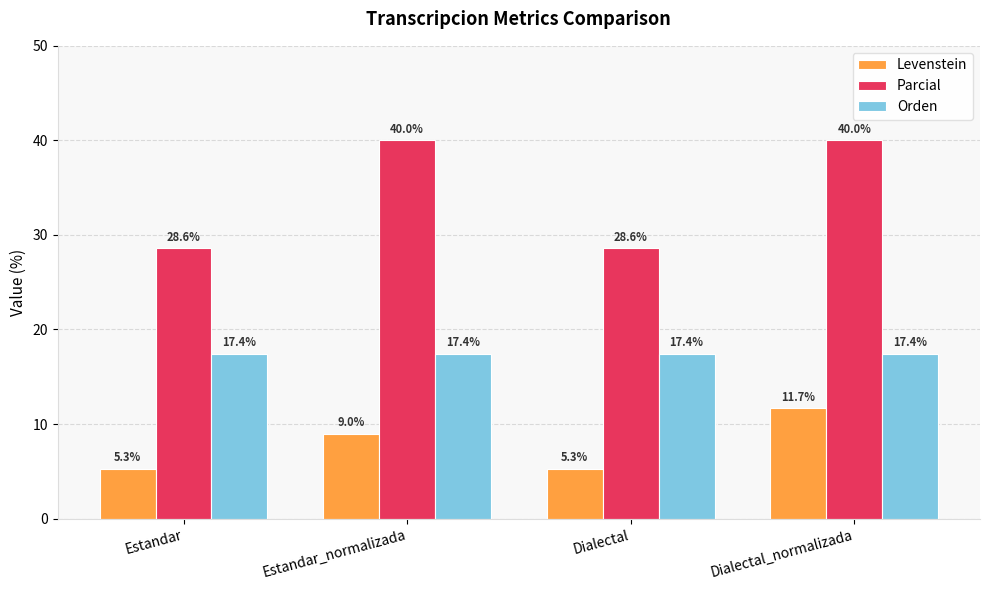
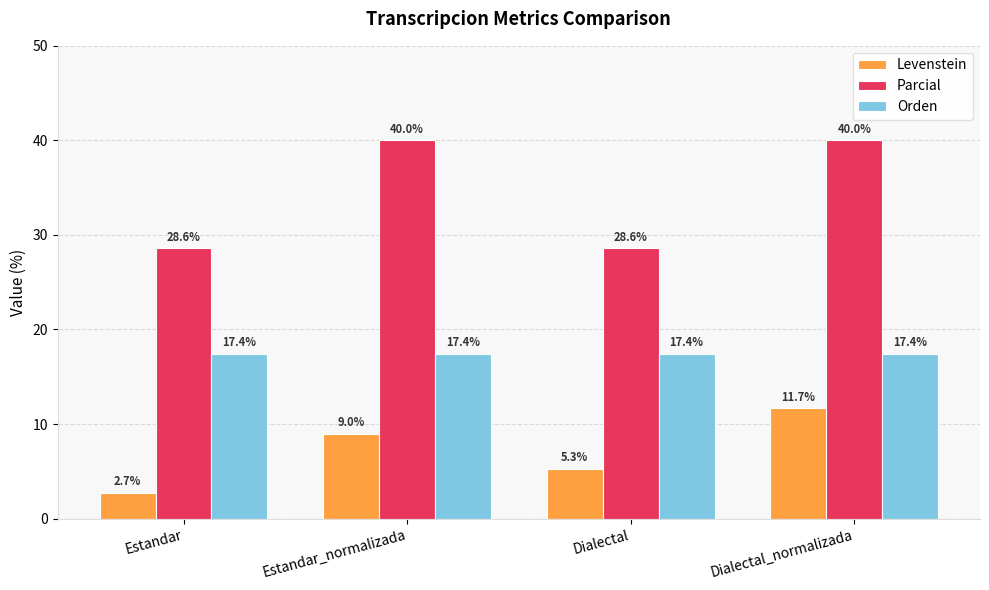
  {
    "Levenstein": {
-     "Estandar": "5.3%",
+     "Estandar": "2.7%",
      "Estandar_normalizada": "9.0%",
      "Dialectal": "5.3%",
      "Dialectal_normalizada": "11.7%"
    },
    "Parcial": {
      "Estandar": "28.6%",
      "Estandar_normalizada": "40.0%",
      "Dialectal": "28.6%",
      "Dialectal_normalizada": "40.0%"
    },
    "Orden": {
      "Estandar": "17.4%",
      "Estandar_normalizada": "17.4%",
      "Dialectal": "17.4%",
      "Dialectal_normalizada": "17.4%"
    }
  }
